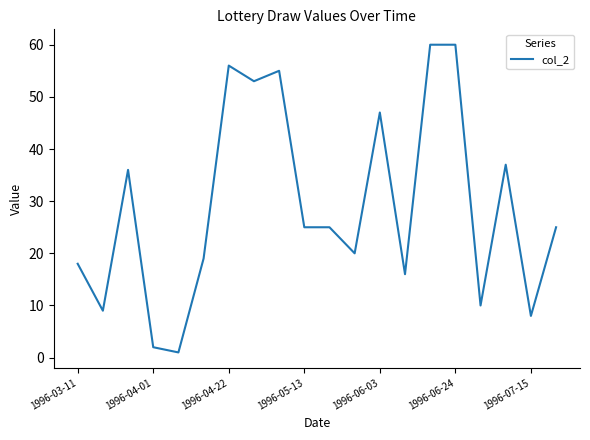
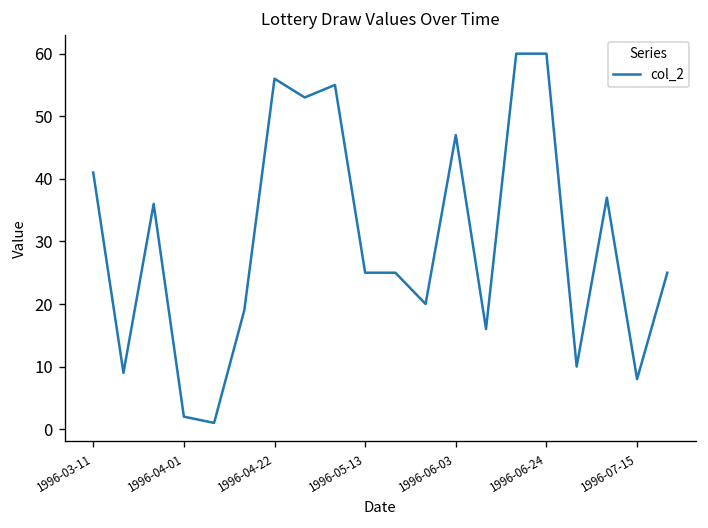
  {
-   "1996-03-11": 18,
+   "1996-03-11": 41,
    "1996-04-01": 2,
    "1996-04-22": 56,
    "1996-05-13": 25,
    "1996-06-03": 47,
    "1996-06-24": 60,
    "1996-07-15": 8
  }
